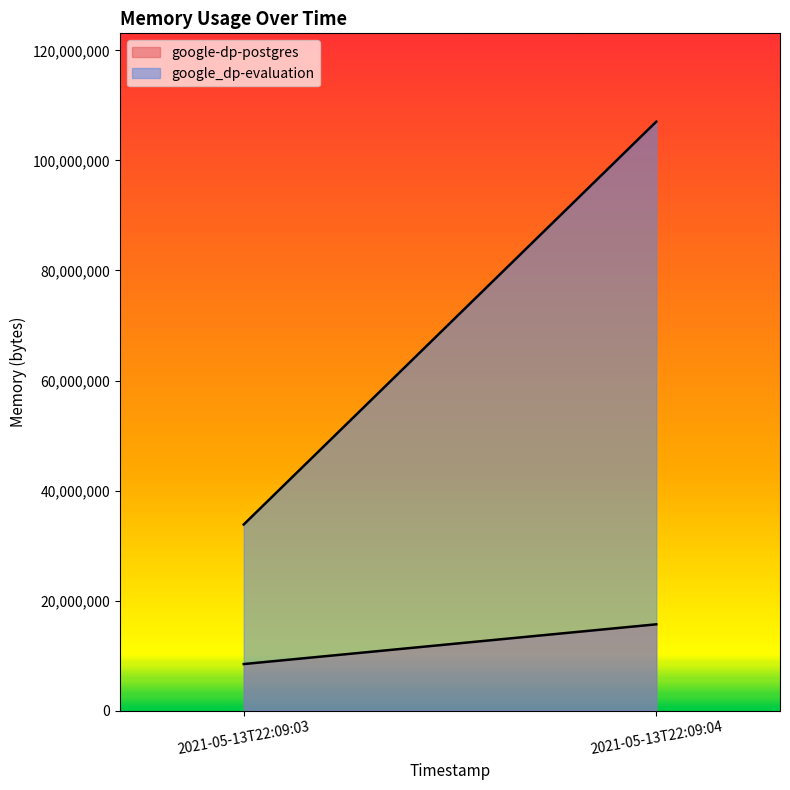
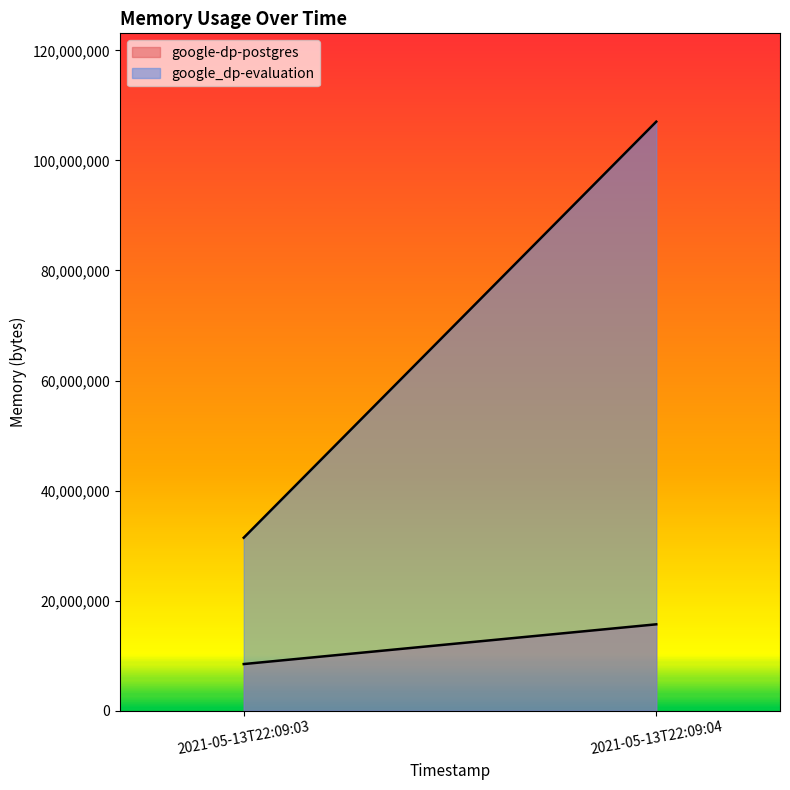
  {
    "google-dp-postgres": {
      "2021-05-13T22:09:03": "8,000,000",
      "2021-05-13T22:09:04": "16,000,000"
    },
    "google_dp-evaluation": {
-     "2021-05-13T22:09:03": "34,000,000",
+     "2021-05-13T22:09:03": "31,000,000",
      "2021-05-13T22:09:04": "107,000,000"
    }
  }
